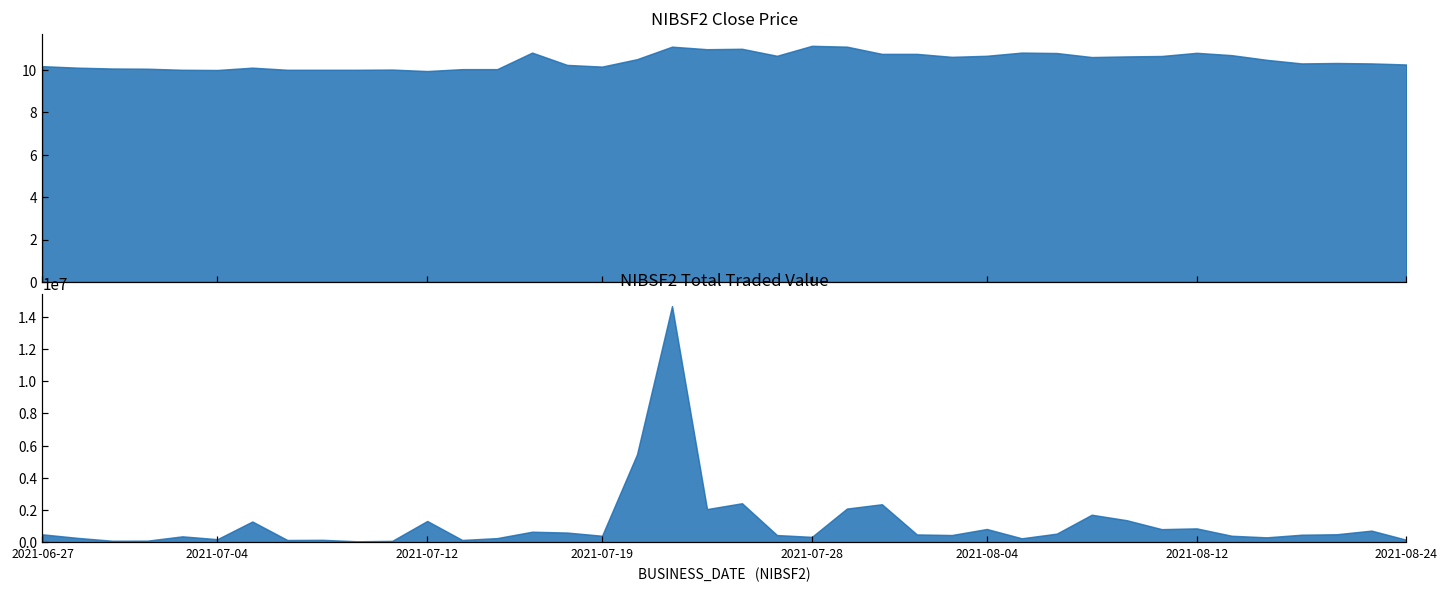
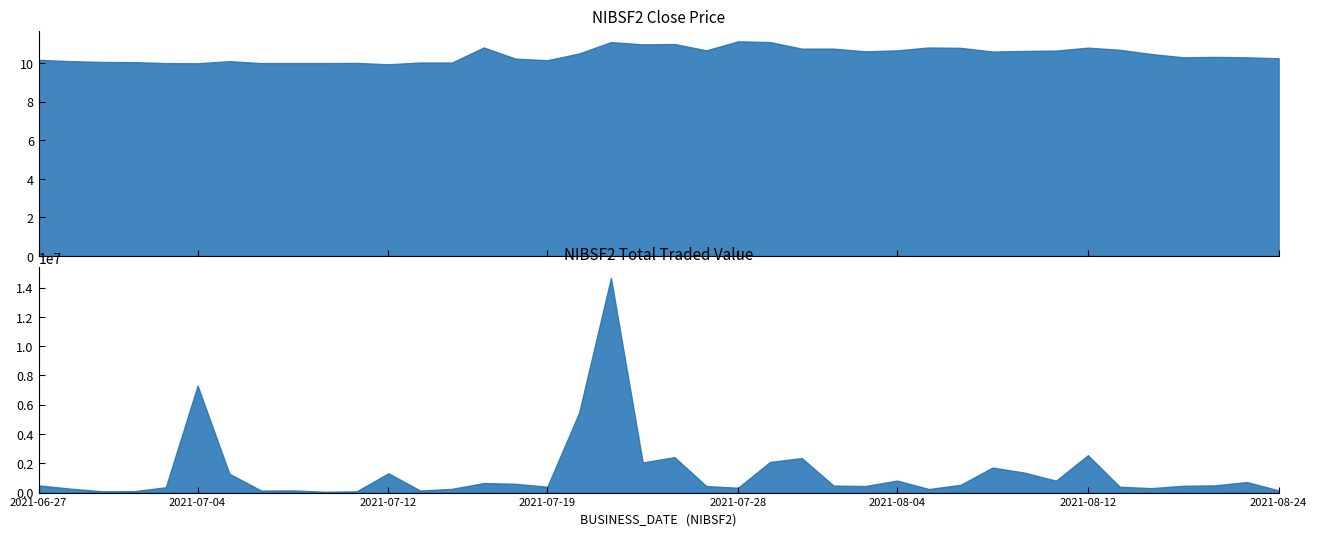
  {
    "NIBSF2 Total Traded Value": {
      "2021-06-27": 500000,
-     "2021-07-04": 200000,
+     "2021-07-04": 7300000,
      "2021-07-12": 1300000,
      "2021-07-19": 400000,
      "2021-07-28": 300000,
      "2021-08-04": 800000,
-     "2021-08-12": 900000
+     "2021-08-12": 2600000
    }
  }
